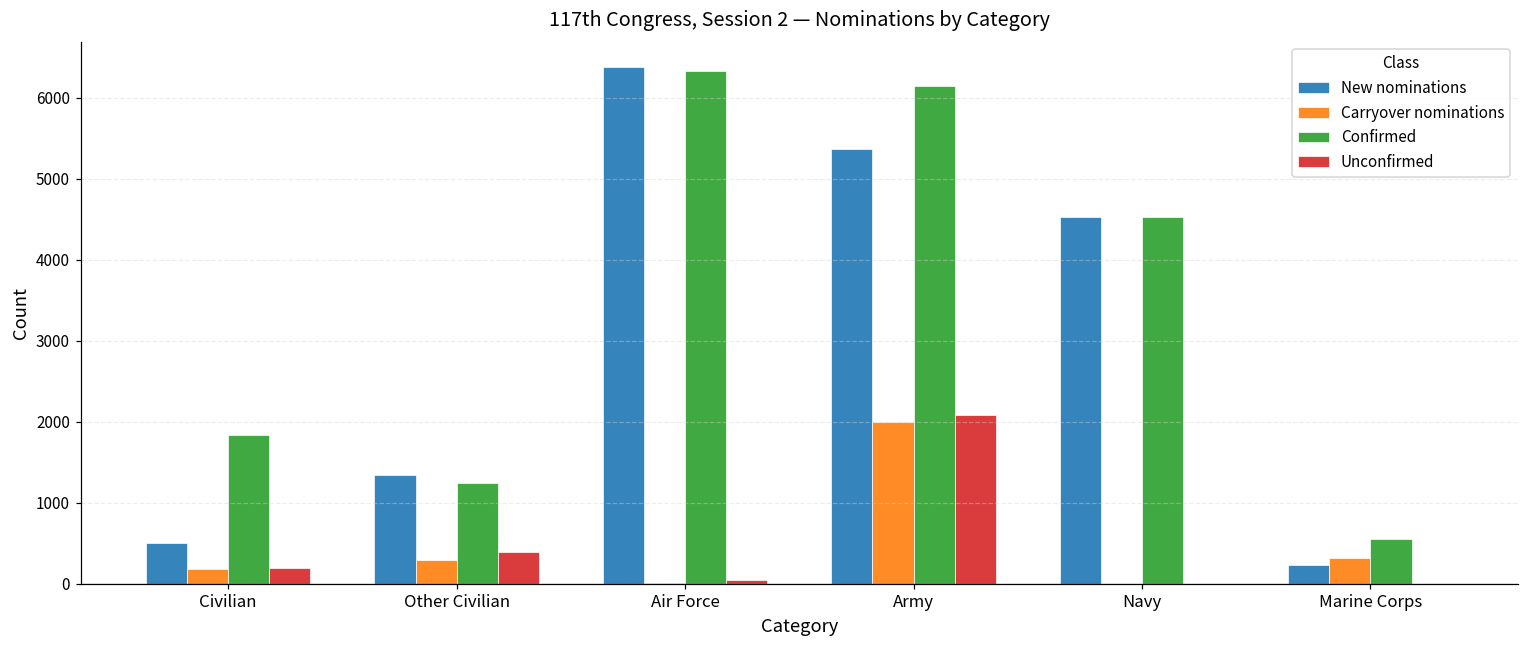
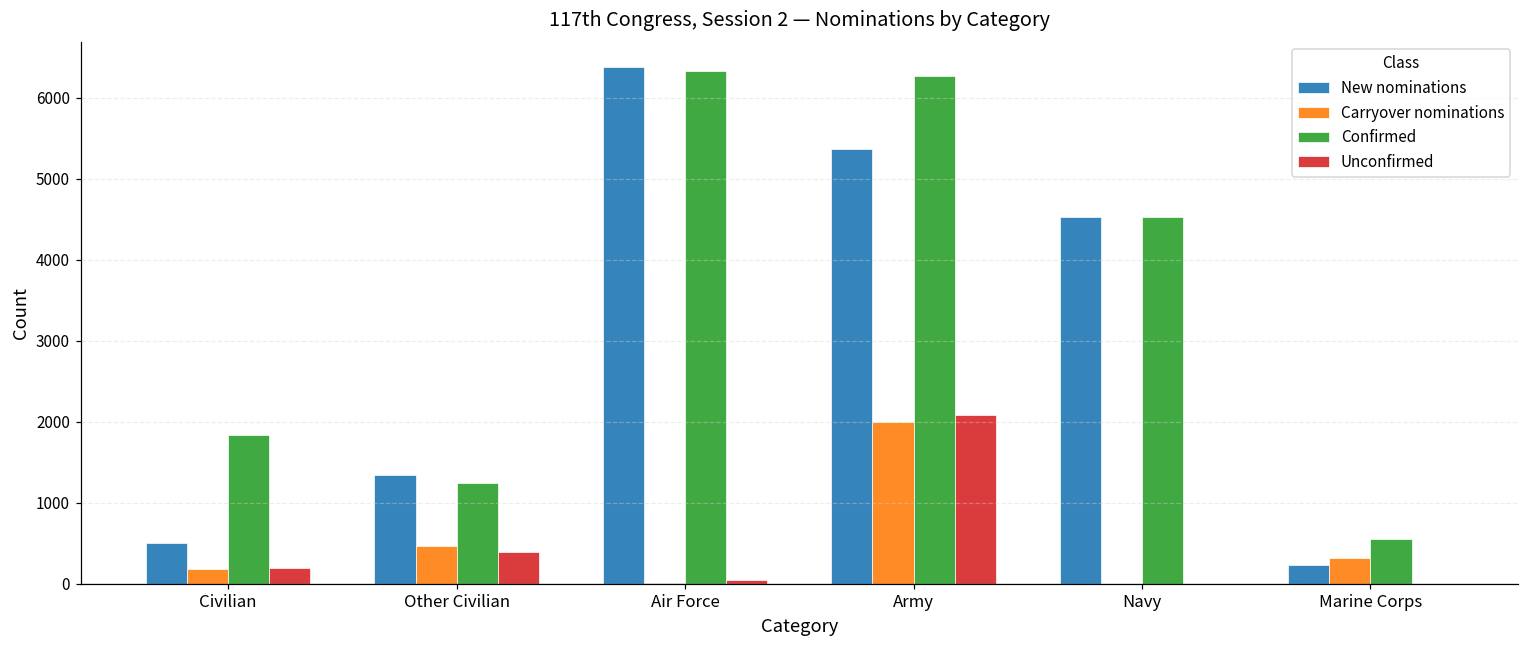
  {
    "New nominations": {
      "Civilian": 500,
      "Other Civilian": 1300,
      "Air Force": 6400,
      "Army": 5400,
      "Navy": 4500,
      "Marine Corps": 200
    },
    "Carryover nominations": {
      "Civilian": 200,
-     "Other Civilian": 300,
+     "Other Civilian": 500,
      "Army": 2000,
      "Marine Corps": 300
    },
    "Confirmed": {
      "Civilian": 1800,
      "Other Civilian": 1200,
      "Air Force": 6300,
-     "Army": 6100,
+     "Army": 6300,
      "Navy": 4500,
      "Marine Corps": 600
    },
    "Unconfirmed": {
      "Civilian": 200,
      "Other Civilian": 400,
      "Air Force": 100,
      "Army": 2100,
      "Navy": 0
    }
  }
